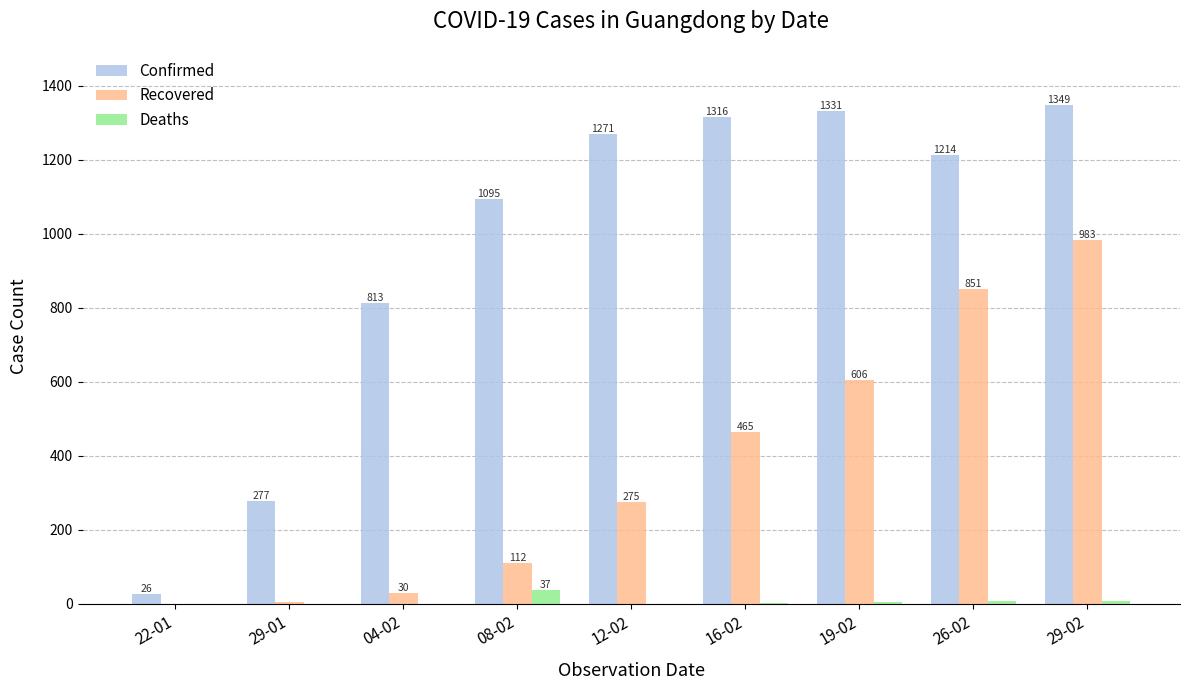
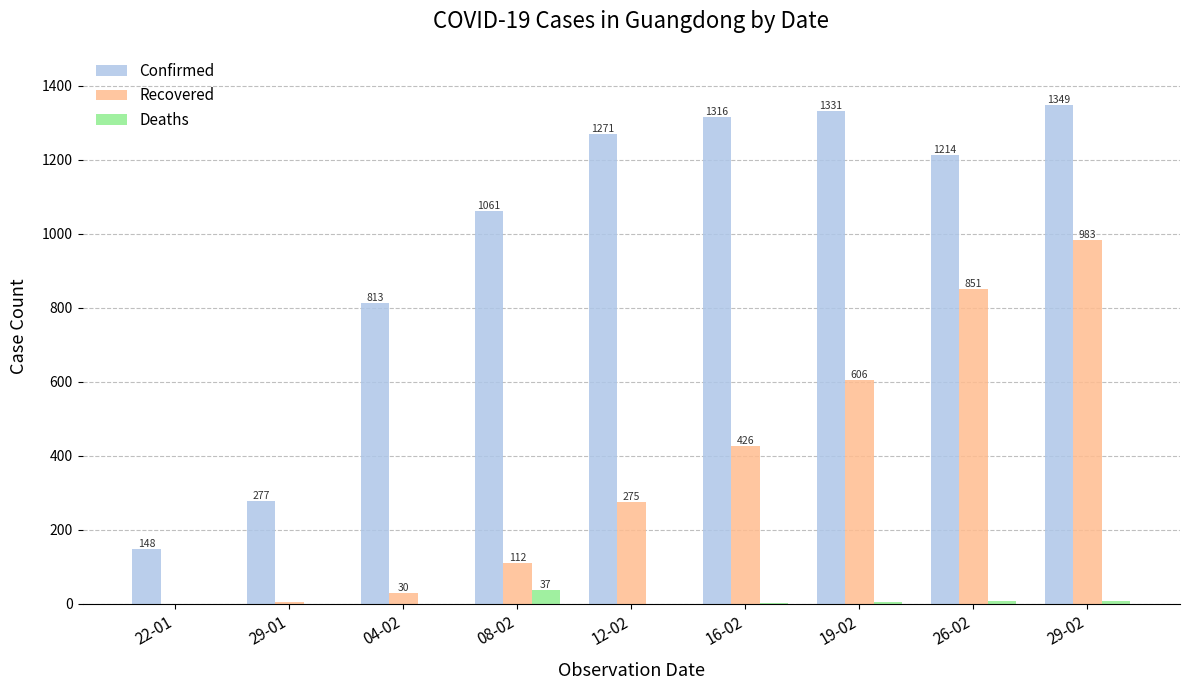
  {
    "Confirmed": {
-     "22-01": 26,
+     "22-01": 148,
      "29-01": 277,
      "04-02": 813,
-     "08-02": 1095,
+     "08-02": 1061,
      "12-02": 1271,
      "16-02": 1316,
      "19-02": 1331,
      "26-02": 1214,
      "29-02": 1349
    },
    "Recovered": {
      "04-02": 30,
      "08-02": 112,
      "12-02": 275,
-     "16-02": 465,
+     "16-02": 426,
      "19-02": 606,
      "26-02": 851,
      "29-02": 983
    },
    "Deaths": {
      "08-02": 37
    }
  }
